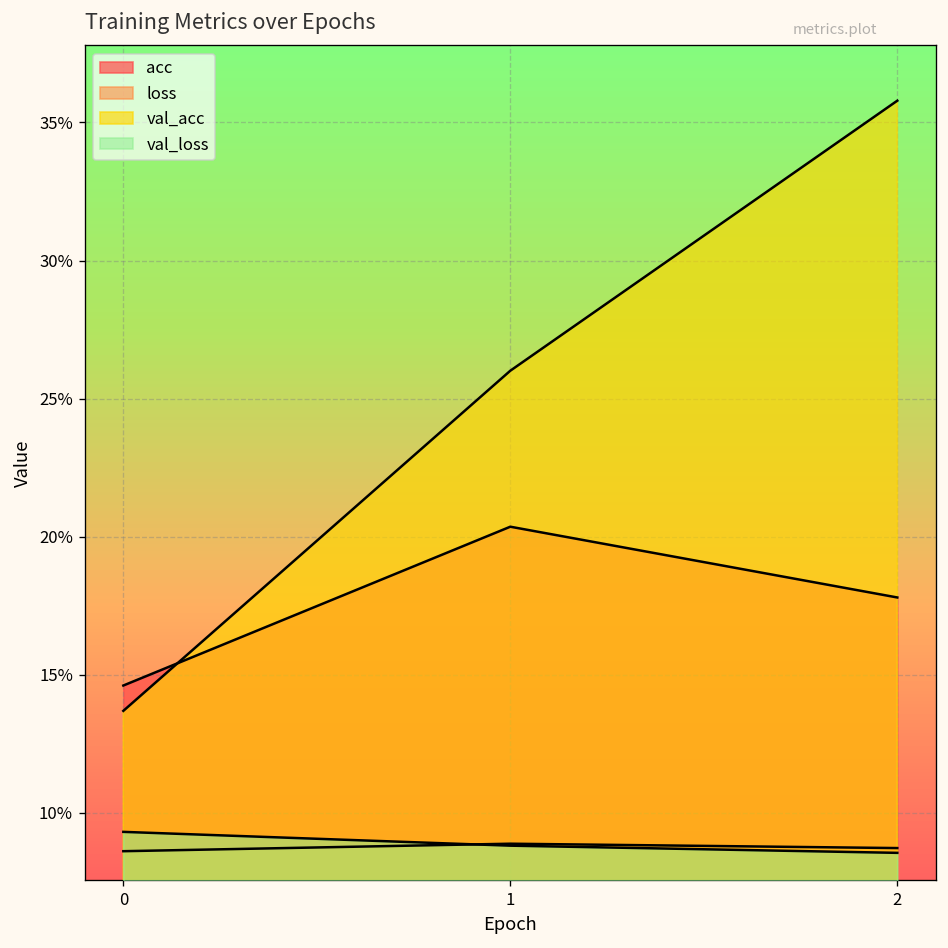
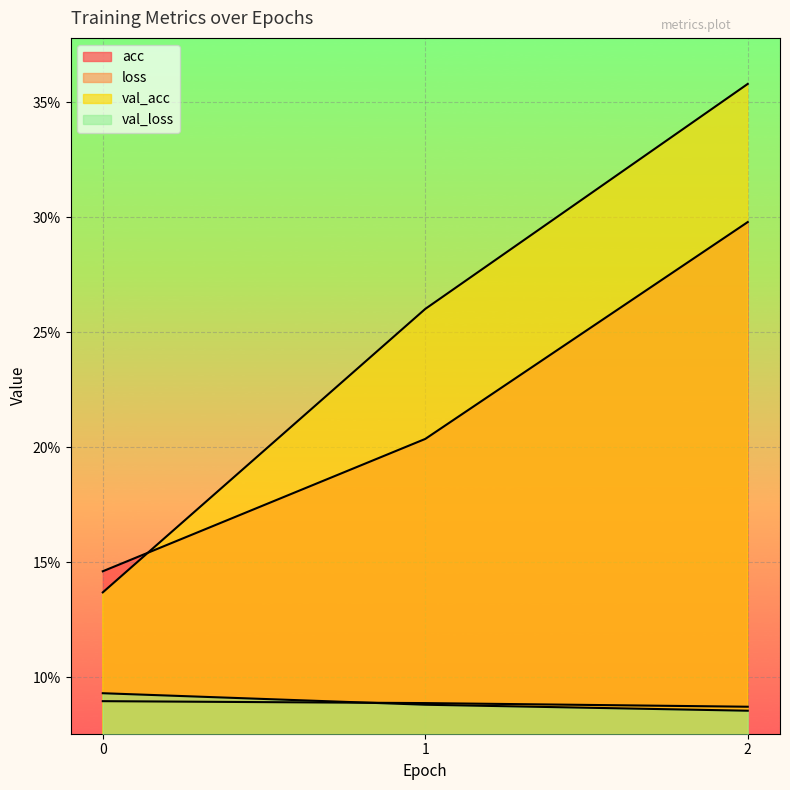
  {
    "acc": {
      "0": "14.6%",
      "1": "20.4%",
-     "2": "17.8%"
+     "2": "29.8%"
    },
    "loss": {
-     "0": "8.6%",
+     "0": "9.0%",
      "2": "8.7%"
    },
    "val_acc": {
      "0": "13.7%",
      "1": "26.0%",
      "2": "35.8%"
    },
    "val_loss": {
      "0": "9.3%",
      "2": "8.5%"
    }
  }
